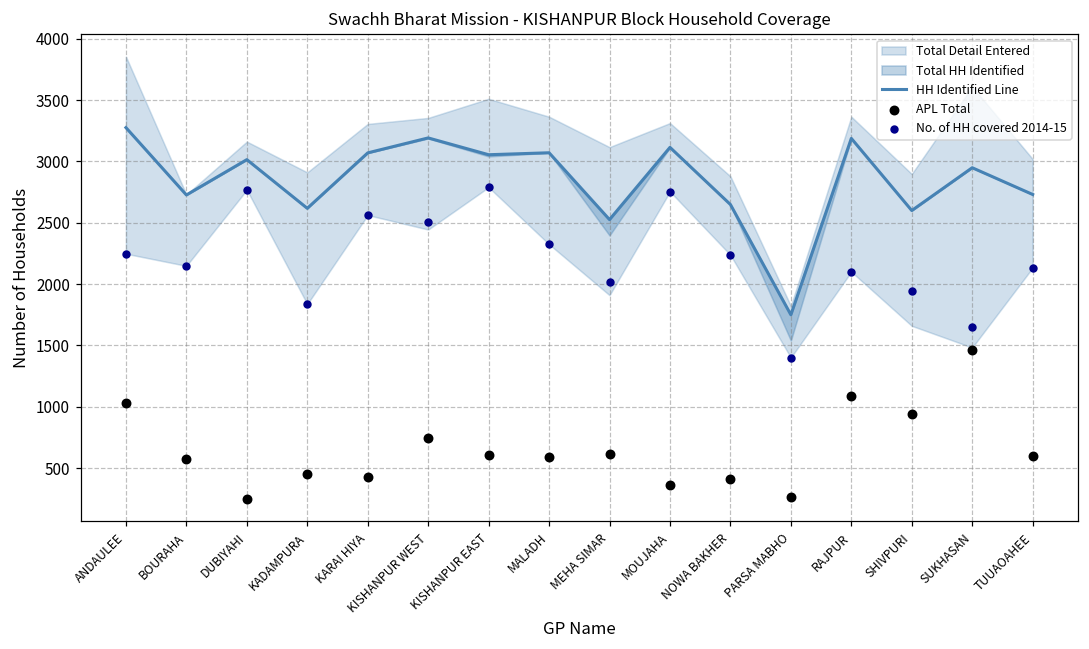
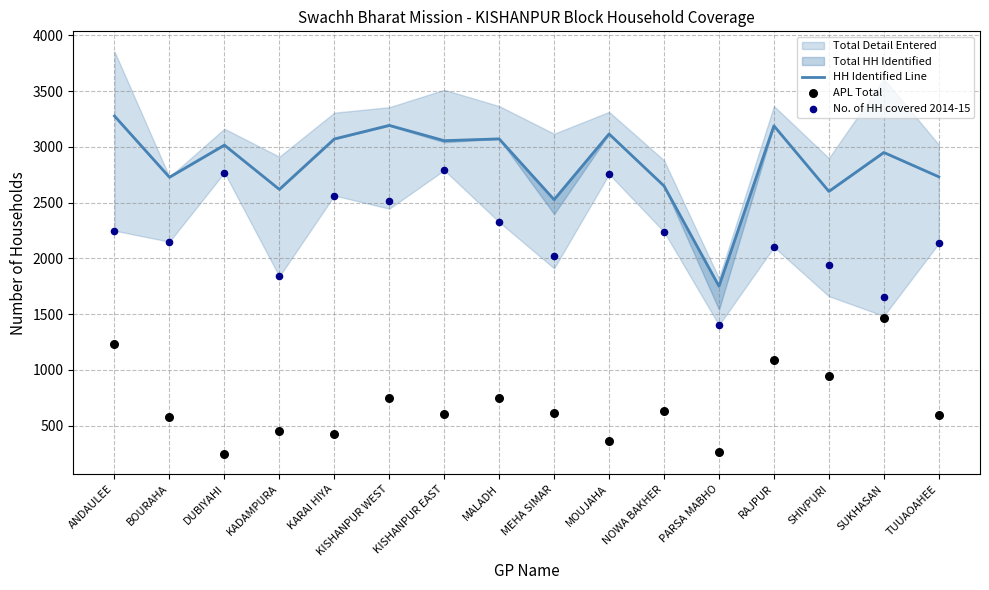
  {
    "APL Total": {
-     "ANDAULEE": 1030,
-     "MALADH": 590,
-     "NOWA BAKHER": 410
+     "ANDAULEE": 1230,
+     "MALADH": 750,
+     "NOWA BAKHER": 630
    }
  }
